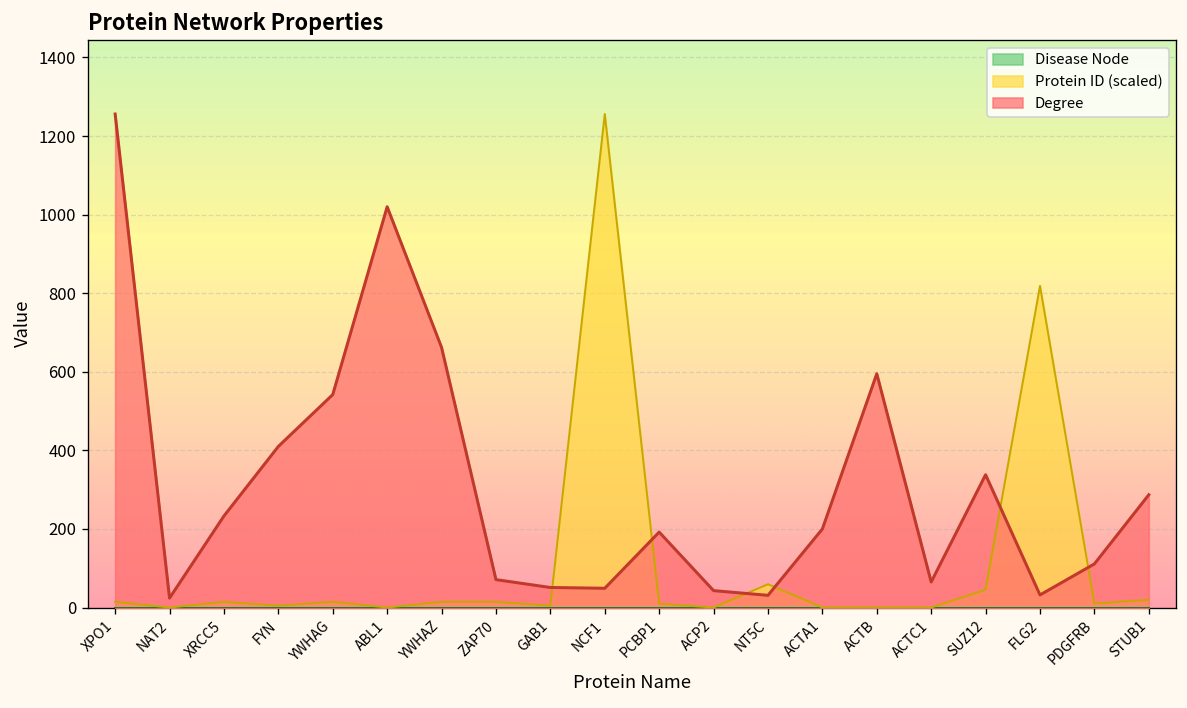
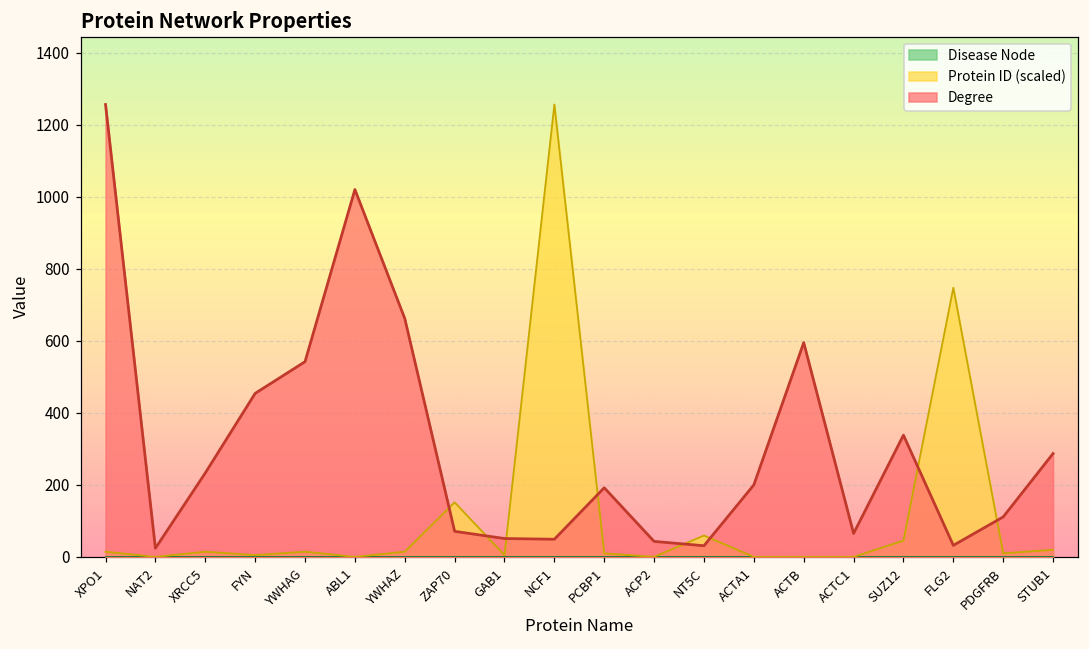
  {
    "Disease Node": {
      "XPO1": 0,
      "XRCC5": 0,
      "YWHAG": 0,
      "YWHAZ": 0,
      "ZAP70": 0,
      "NCF1": 0,
      "PCBP1": 0,
      "NT5C": 0,
      "SUZ12": 0,
      "FLG2": 0,
      "PDGFRB": 0,
      "STUB1": 0
    },
    "Protein ID (scaled)": {
      "XPO1": 10,
      "XRCC5": 10,
      "YWHAG": 10,
      "YWHAZ": 10,
-     "ZAP70": 10,
+     "ZAP70": 150,
      "NCF1": 1260,
      "PCBP1": 10,
      "NT5C": 60,
      "SUZ12": 50,
-     "FLG2": 820,
+     "FLG2": 750,
      "PDGFRB": 10,
      "STUB1": 20
    },
    "Degree": {
      "XPO1": 1260,
      "NAT2": 20,
      "XRCC5": 230,
-     "FYN": 410,
+     "FYN": 450,
      "YWHAG": 540,
      "ABL1": 1020,
      "YWHAZ": 660,
      "ZAP70": 70,
      "GAB1": 50,
      "NCF1": 50,
      "PCBP1": 190,
      "ACP2": 40,
      "NT5C": 30,
      "ACTA1": 200,
      "ACTB": 600,
      "ACTC1": 70,
      "SUZ12": 340,
      "FLG2": 30,
      "PDGFRB": 110,
      "STUB1": 290
    }
  }
